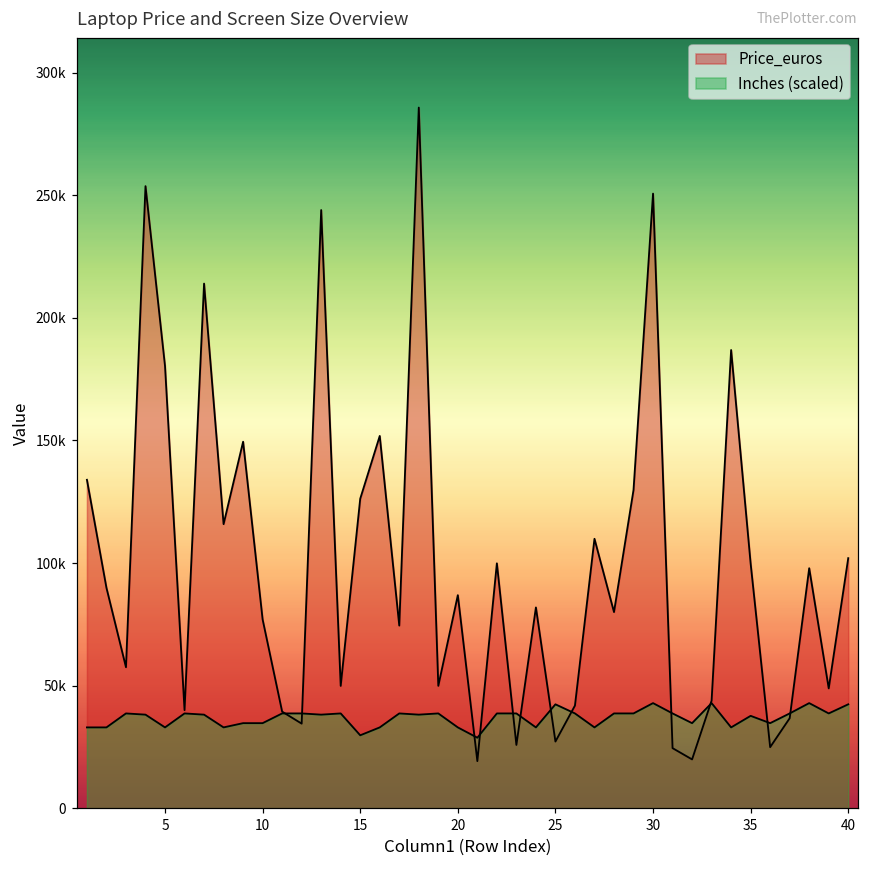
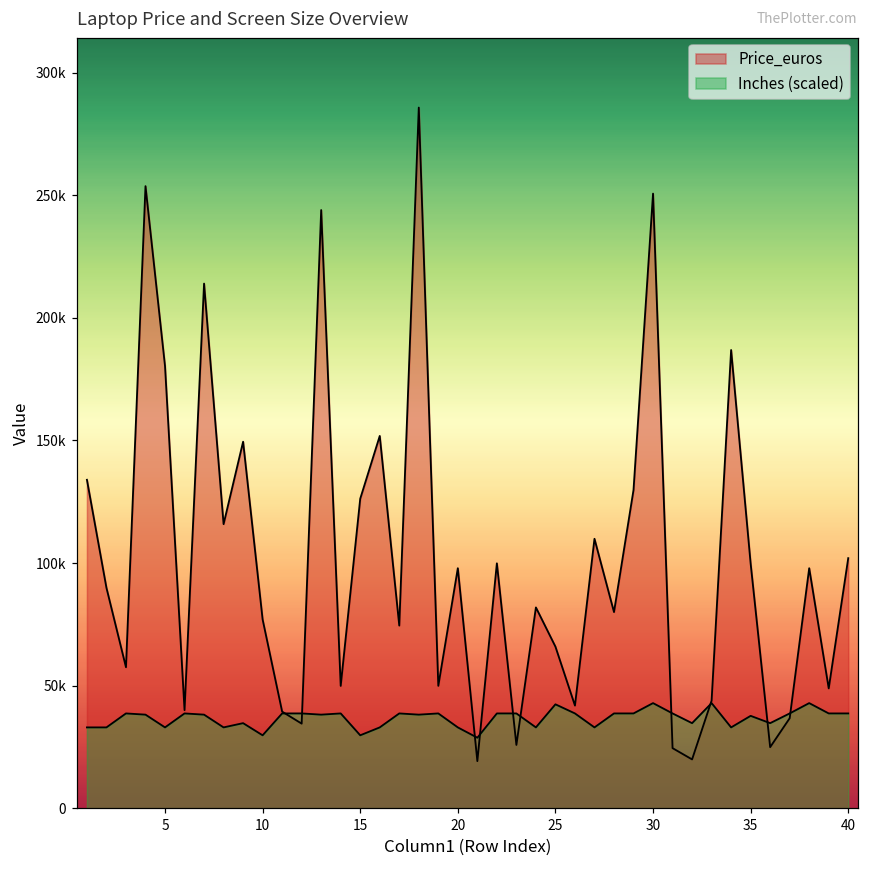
  {
    "Price_euros": {
      "5": 180000,
      "10": 77000,
      "15": 126000,
-     "20": 87000,
-     "25": 27000,
+     "20": 98000,
+     "25": 66000,
      "30": 251000,
      "35": 100000,
      "40": 102000
    },
    "Inches (scaled)": {
      "5": 33000,
-     "10": 35000,
+     "10": 30000,
      "15": 30000,
      "20": 33000,
      "25": 42000,
      "30": 43000,
      "35": 38000,
-     "40": 42000
+     "40": 39000
    }
  }
